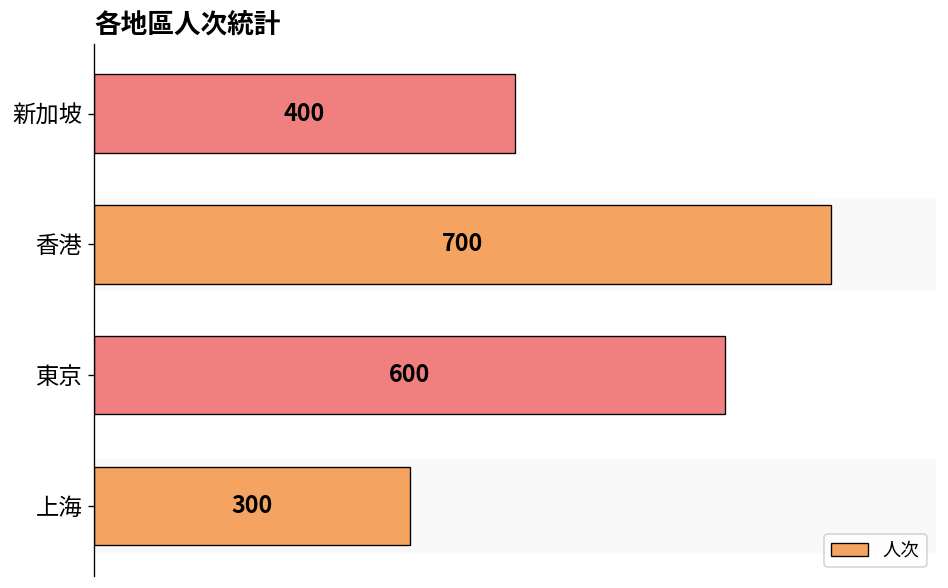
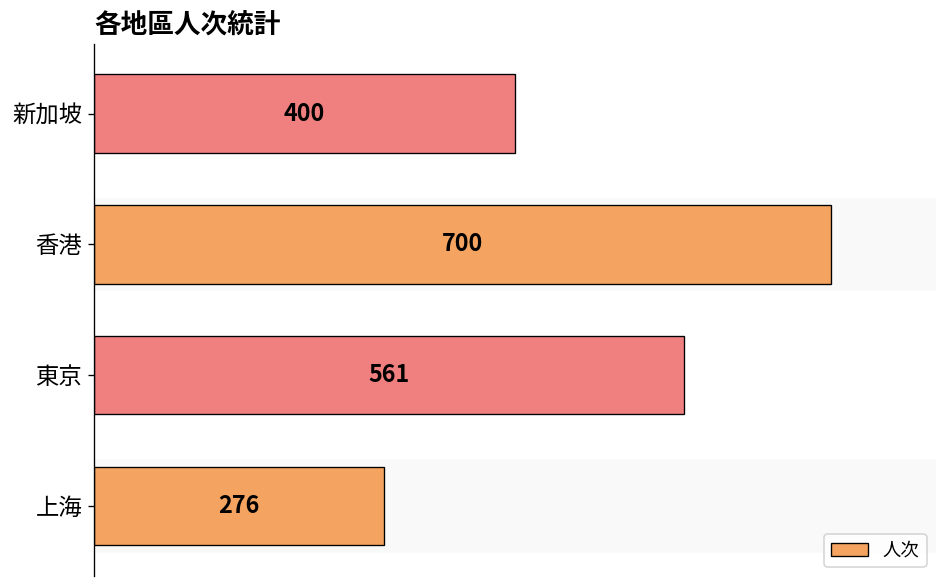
  {
    "新加坡": 400,
    "香港": 700,
-   "東京": 600,
-   "上海": 300
+   "東京": 561,
+   "上海": 276
  }
